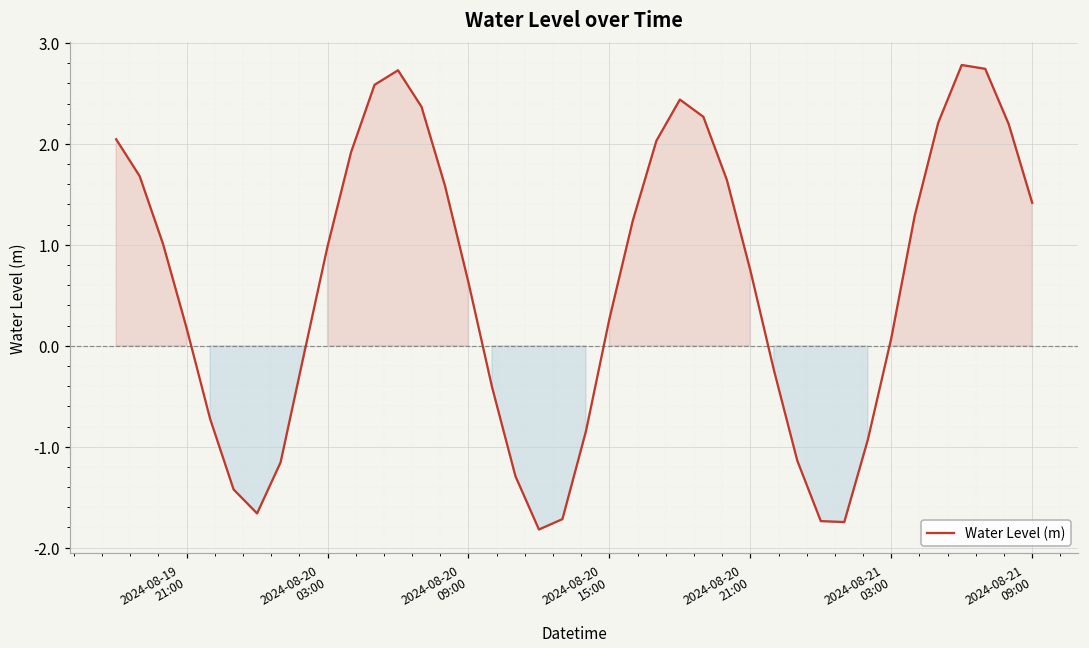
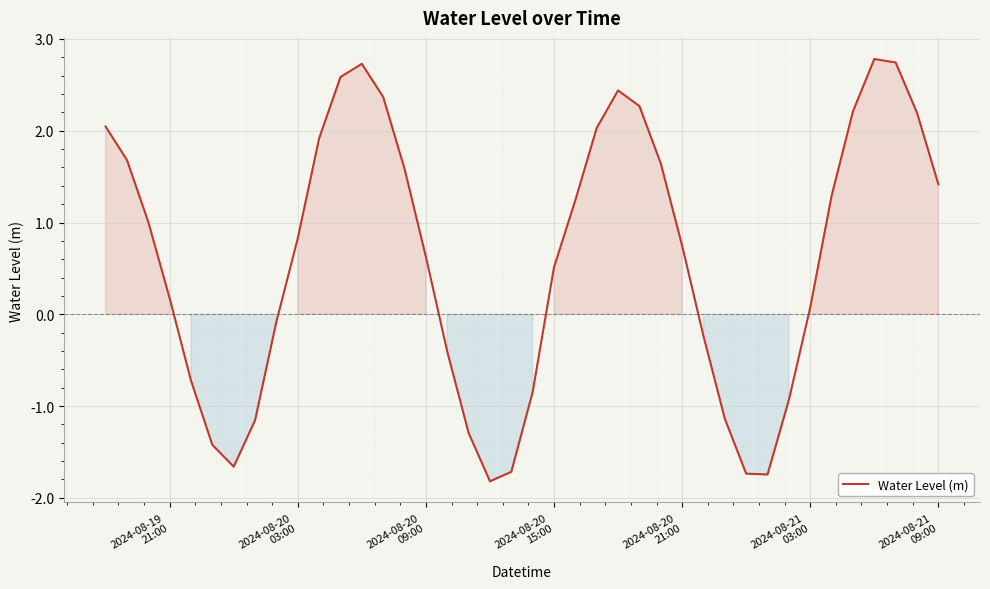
  {
    "2024-08-19 21:00": 0.2,
-   "2024-08-20 03:00": 1.0,
+   "2024-08-20 03:00": 0.8,
    "2024-08-20 09:00": 0.6,
-   "2024-08-20 15:00": 0.3,
+   "2024-08-20 15:00": 0.5,
    "2024-08-20 21:00": 0.7,
    "2024-08-21 03:00": 0.1,
    "2024-08-21 09:00": 1.4
  }
